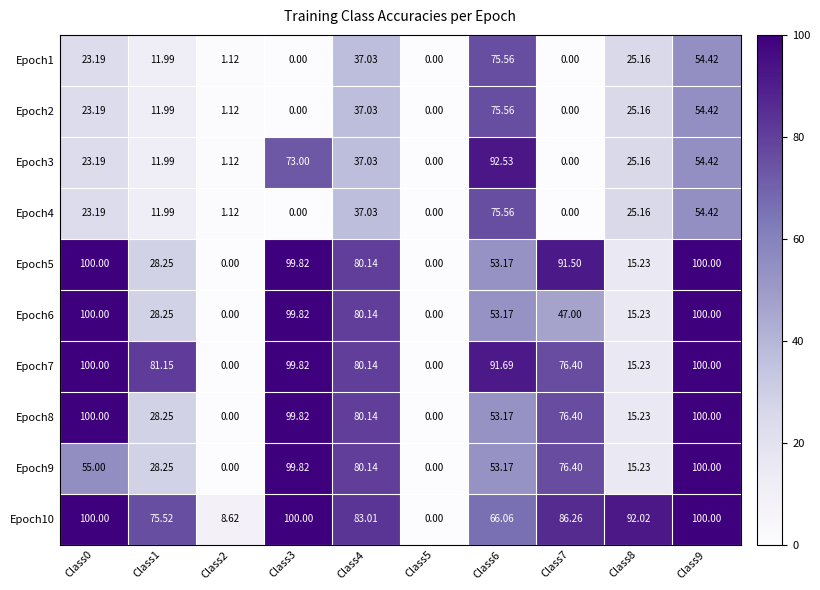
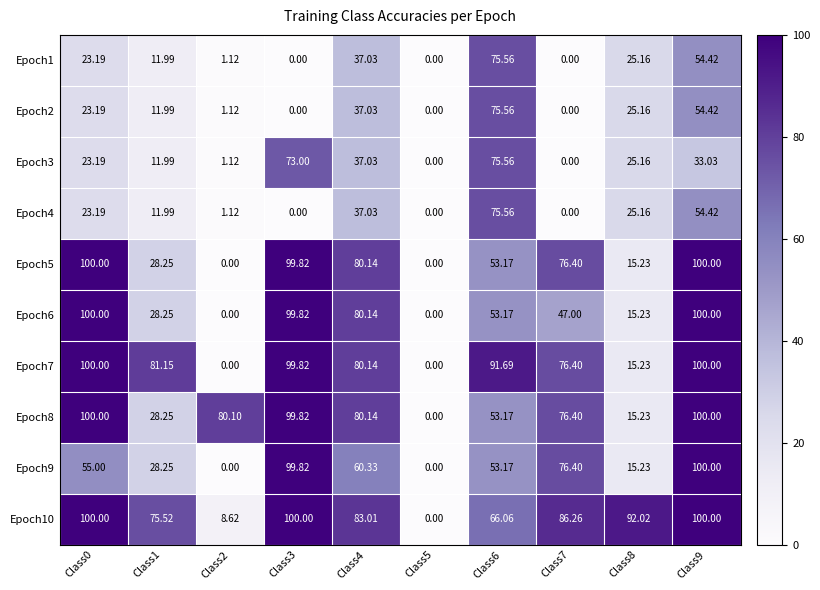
  {
    "Epoch1": {
      "Class0": 23.19,
      "Class1": 11.99,
      "Class2": 1.12,
      "Class3": 0.00,
      "Class4": 37.03,
      "Class5": 0.00,
      "Class6": 75.56,
      "Class7": 0.00,
      "Class8": 25.16,
      "Class9": 54.42
    },
    "Epoch2": {
      "Class0": 23.19,
      "Class1": 11.99,
      "Class2": 1.12,
      "Class3": 0.00,
      "Class4": 37.03,
      "Class5": 0.00,
      "Class6": 75.56,
      "Class7": 0.00,
      "Class8": 25.16,
      "Class9": 54.42
    },
    "Epoch3": {
      "Class0": 23.19,
      "Class1": 11.99,
      "Class2": 1.12,
      "Class3": 73.00,
      "Class4": 37.03,
      "Class5": 0.00,
-     "Class6": 92.53,
+     "Class6": 75.56,
      "Class7": 0.00,
      "Class8": 25.16,
-     "Class9": 54.42
+     "Class9": 33.03
    },
    "Epoch4": {
      "Class0": 23.19,
      "Class1": 11.99,
      "Class2": 1.12,
      "Class3": 0.00,
      "Class4": 37.03,
      "Class5": 0.00,
      "Class6": 75.56,
      "Class7": 0.00,
      "Class8": 25.16,
      "Class9": 54.42
    },
    "Epoch5": {
      "Class0": 100.00,
      "Class1": 28.25,
      "Class2": 0.00,
      "Class3": 99.82,
      "Class4": 80.14,
      "Class5": 0.00,
      "Class6": 53.17,
-     "Class7": 91.50,
+     "Class7": 76.40,
      "Class8": 15.23,
      "Class9": 100.00
    },
    "Epoch6": {
      "Class0": 100.00,
      "Class1": 28.25,
      "Class2": 0.00,
      "Class3": 99.82,
      "Class4": 80.14,
      "Class5": 0.00,
      "Class6": 53.17,
      "Class7": 47.00,
      "Class8": 15.23,
      "Class9": 100.00
    },
    "Epoch7": {
      "Class0": 100.00,
      "Class1": 81.15,
      "Class2": 0.00,
      "Class3": 99.82,
      "Class4": 80.14,
      "Class5": 0.00,
      "Class6": 91.69,
      "Class7": 76.40,
      "Class8": 15.23,
      "Class9": 100.00
    },
    "Epoch8": {
      "Class0": 100.00,
      "Class1": 28.25,
-     "Class2": 0.00,
+     "Class2": 80.10,
      "Class3": 99.82,
      "Class4": 80.14,
      "Class5": 0.00,
      "Class6": 53.17,
      "Class7": 76.40,
      "Class8": 15.23,
      "Class9": 100.00
    },
    "Epoch9": {
      "Class0": 55.00,
      "Class1": 28.25,
      "Class2": 0.00,
      "Class3": 99.82,
-     "Class4": 80.14,
+     "Class4": 60.33,
      "Class5": 0.00,
      "Class6": 53.17,
      "Class7": 76.40,
      "Class8": 15.23,
      "Class9": 100.00
    },
    "Epoch10": {
      "Class0": 100.00,
      "Class1": 75.52,
      "Class2": 8.62,
      "Class3": 100.00,
      "Class4": 83.01,
      "Class5": 0.00,
      "Class6": 66.06,
      "Class7": 86.26,
      "Class8": 92.02,
      "Class9": 100.00
    }
  }
